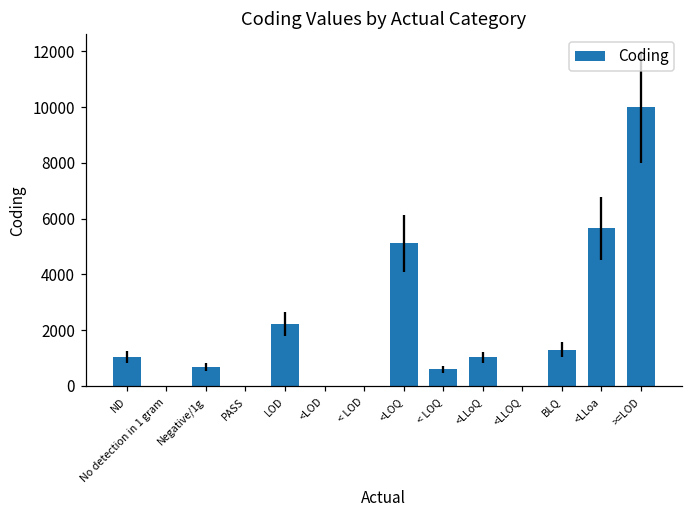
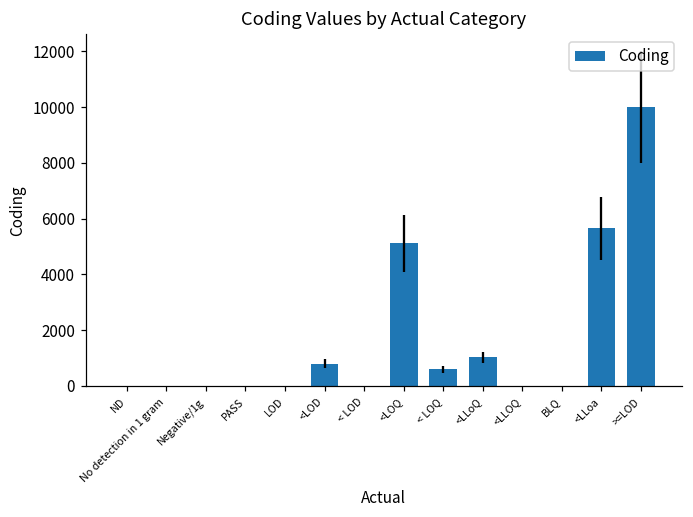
  {
-   "ND": 1000,
-   "Negative/1g": 700,
-   "LOD": 2200,
-   "<LOD": 0,
+   "ND": 0,
+   "Negative/1g": 0,
+   "LOD": 0,
+   "<LOD": 800,
    "<LOQ": 5100,
    "< LOQ": 600,
    "<LLoQ": 1000,
-   "BLQ": 1300,
+   "BLQ": 0,
    "<LLoa": 5700,
    ">=LOD": 10000
  }
